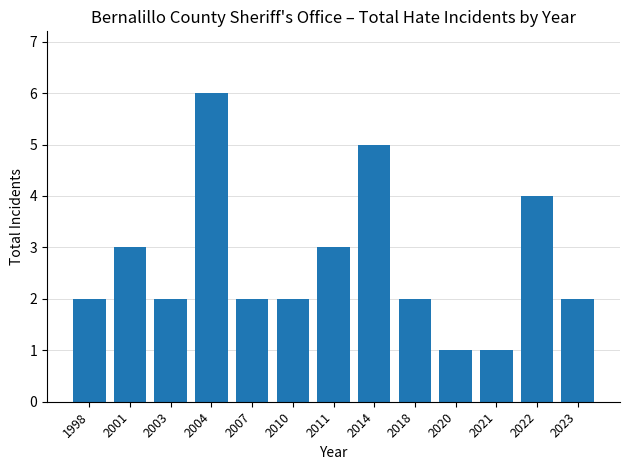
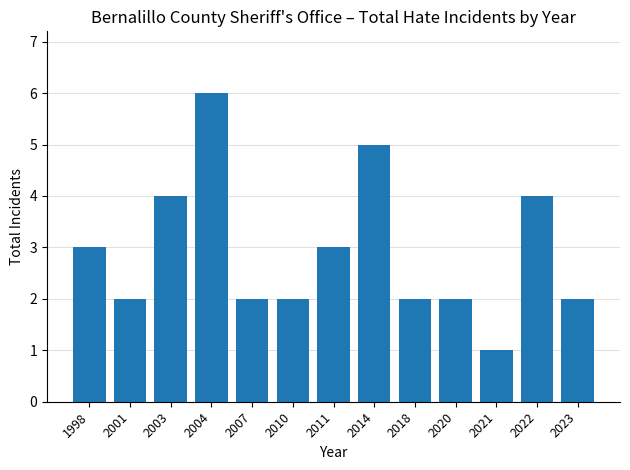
  {
-   "1998": 2,
-   "2001": 3,
-   "2003": 2,
+   "1998": 3,
+   "2001": 2,
+   "2003": 4,
    "2004": 6,
    "2007": 2,
    "2010": 2,
    "2011": 3,
    "2014": 5,
    "2018": 2,
-   "2020": 1,
+   "2020": 2,
    "2021": 1,
    "2022": 4,
    "2023": 2
  }
